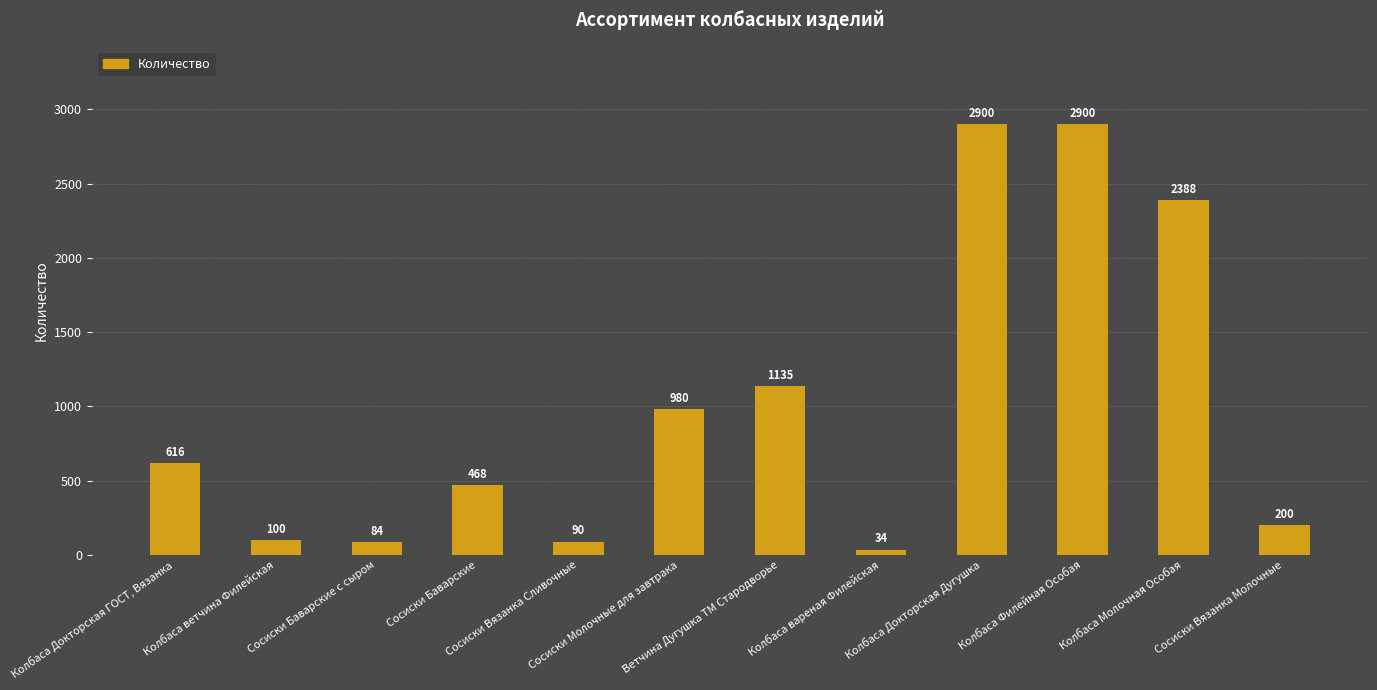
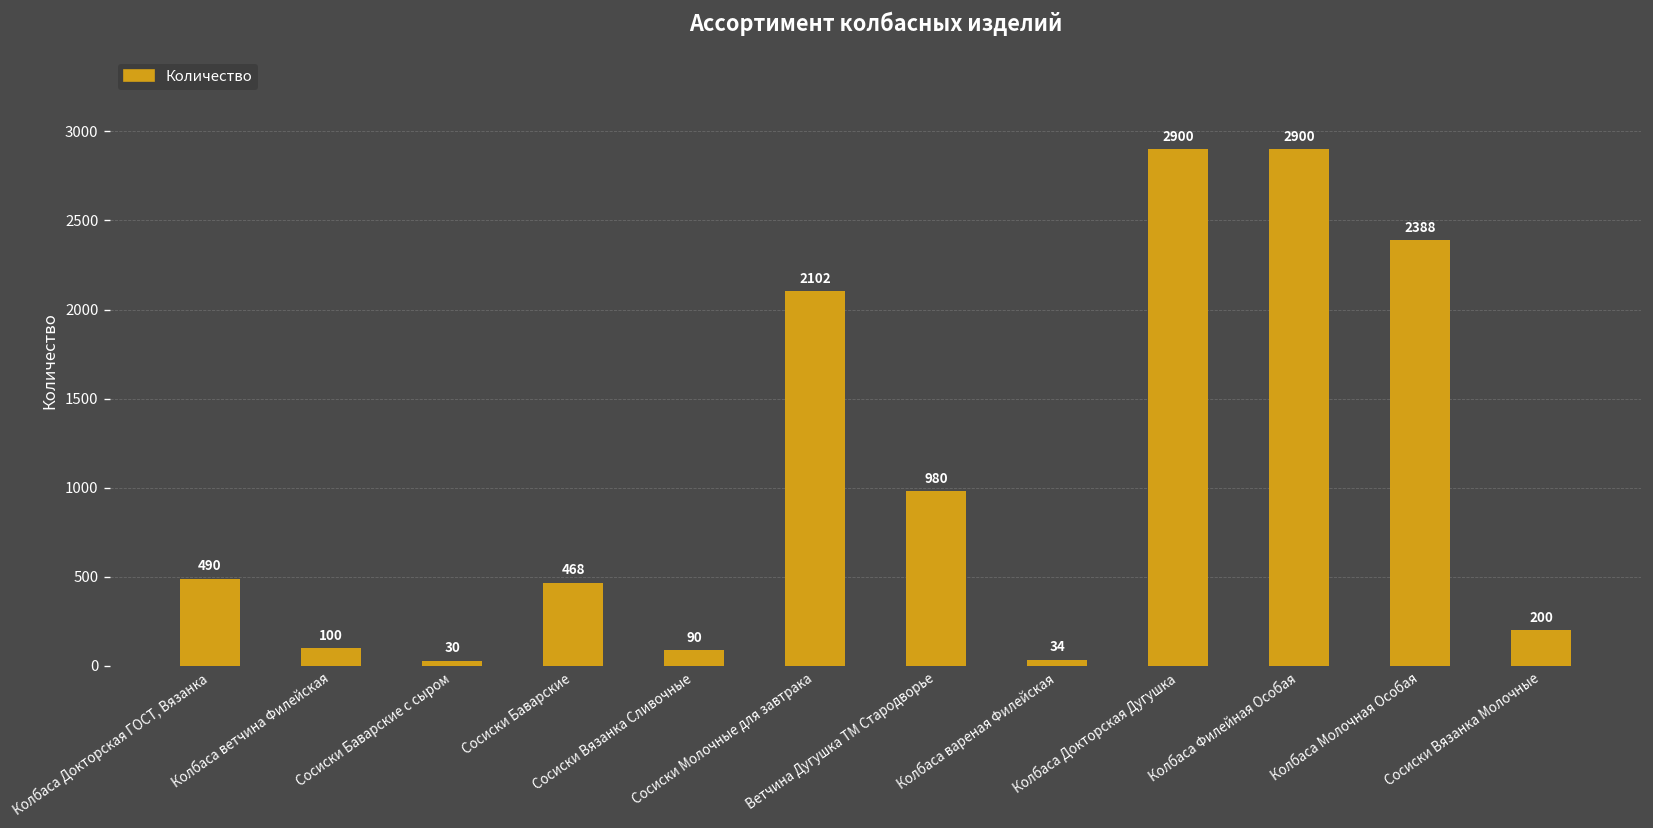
  {
-   "Колбаса Докторская ГОСТ, Вязанка": 616,
+   "Колбаса Докторская ГОСТ, Вязанка": 490,
    "Колбаса ветчина Филейская": 100,
-   "Сосиски Баварские с сыром": 84,
+   "Сосиски Баварские с сыром": 30,
    "Сосиски Баварские": 468,
    "Сосиски Вязанка Сливочные": 90,
-   "Сосиски Молочные для завтрака": 980,
-   "Ветчина Дугушка ТМ Стародворье": 1135,
+   "Сосиски Молочные для завтрака": 2102,
+   "Ветчина Дугушка ТМ Стародворье": 980,
    "Колбаса вареная Филейская": 34,
    "Колбаса Докторская Дугушка": 2900,
    "Колбаса Филейная Особая": 2900,
    "Колбаса Молочная Особая": 2388,
    "Сосиски Вязанка Молочные": 200
  }
